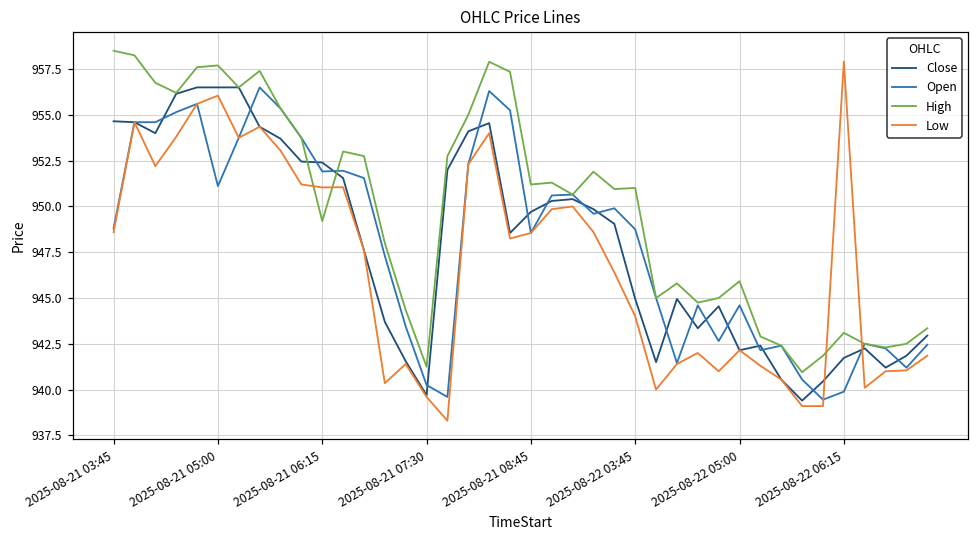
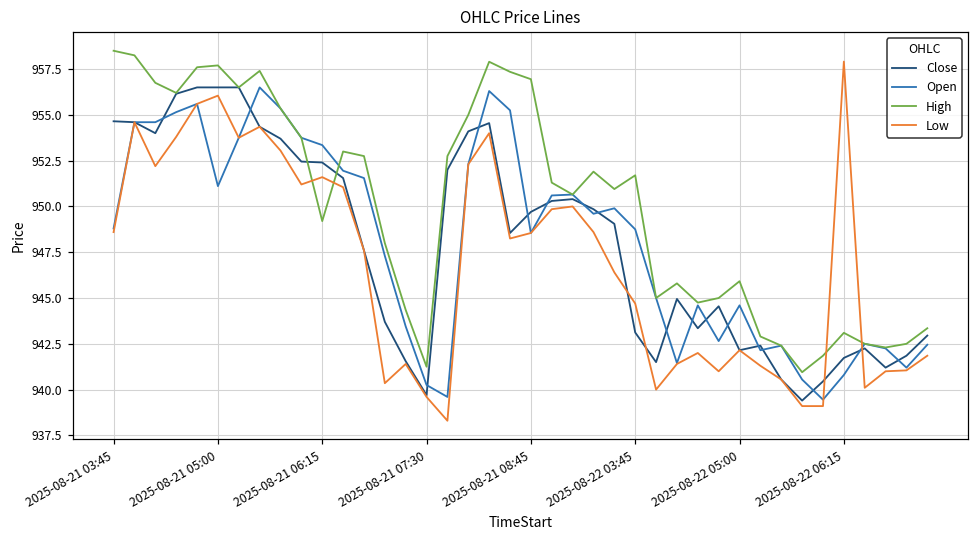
  {
    "Close": {
      "2025-08-21 03:45": 954.7,
      "2025-08-21 05:00": 956.5,
      "2025-08-21 06:15": 952.4,
      "2025-08-21 08:45": 949.7,
-     "2025-08-22 03:45": 945.0,
+     "2025-08-22 03:45": 943.1,
      "2025-08-22 06:15": 941.7
    },
    "Open": {
      "2025-08-21 03:45": 948.8,
      "2025-08-21 05:00": 951.1,
-     "2025-08-21 06:15": 951.9,
+     "2025-08-21 06:15": 953.3,
      "2025-08-21 07:30": 940.3,
      "2025-08-22 03:45": 948.8,
      "2025-08-22 05:00": 944.6,
-     "2025-08-22 06:15": 939.9
+     "2025-08-22 06:15": 940.8
    },
    "High": {
      "2025-08-21 03:45": 958.5,
      "2025-08-21 05:00": 957.7,
      "2025-08-21 06:15": 949.2,
      "2025-08-21 07:30": 941.3,
-     "2025-08-21 08:45": 951.2,
-     "2025-08-22 03:45": 951.0,
+     "2025-08-21 08:45": 956.9,
+     "2025-08-22 03:45": 951.7,
      "2025-08-22 05:00": 945.9,
      "2025-08-22 06:15": 943.1
    },
    "Low": {
      "2025-08-21 03:45": 948.6,
      "2025-08-21 05:00": 956.0,
-     "2025-08-21 06:15": 951.0,
-     "2025-08-22 03:45": 944.0,
+     "2025-08-21 06:15": 951.6,
+     "2025-08-22 03:45": 944.7,
      "2025-08-22 06:15": 957.9
    }
  }
